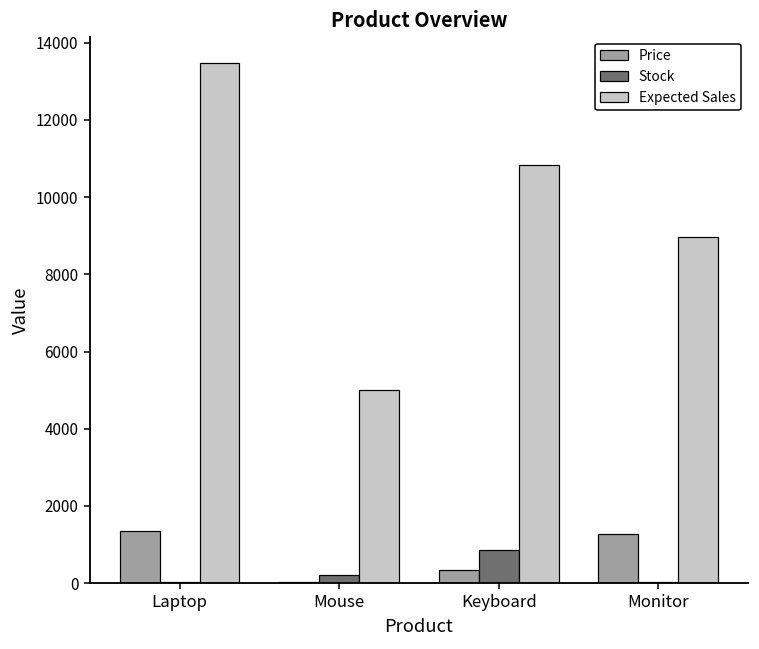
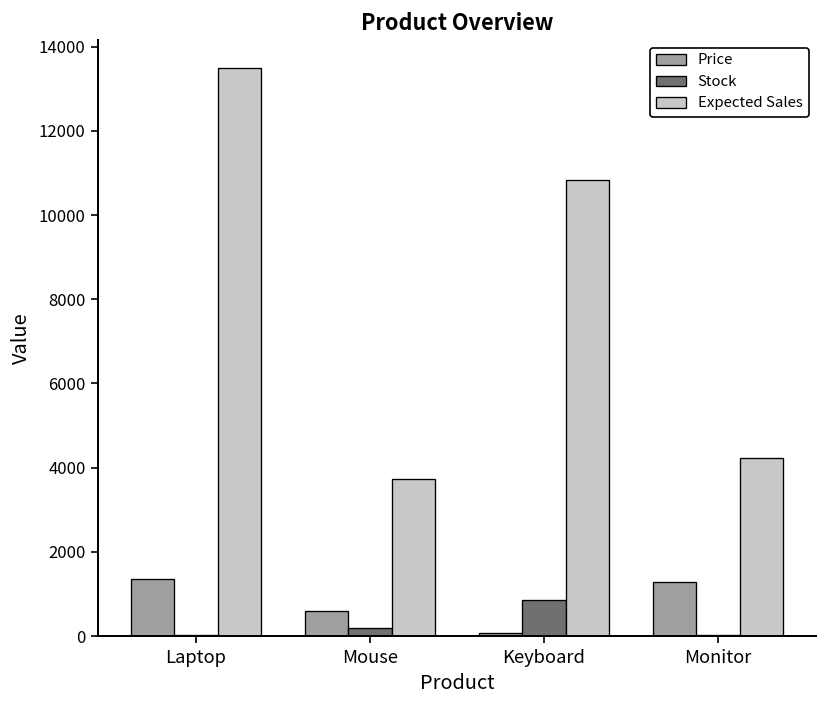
  {
    "Price": {
      "Laptop": 1300,
-     "Mouse": 0,
-     "Keyboard": 300,
+     "Mouse": 600,
+     "Keyboard": 100,
      "Monitor": 1300
    },
    "Stock": {
      "Mouse": 200,
      "Keyboard": 800
    },
    "Expected Sales": {
      "Laptop": 13500,
-     "Mouse": 5000,
+     "Mouse": 3700,
      "Keyboard": 10800,
-     "Monitor": 9000
+     "Monitor": 4200
    }
  }
